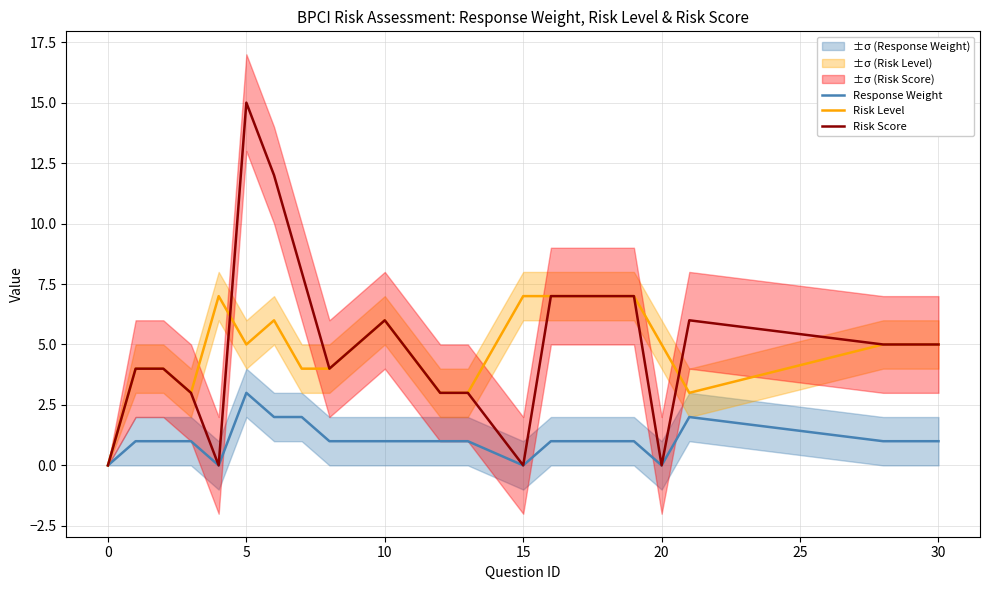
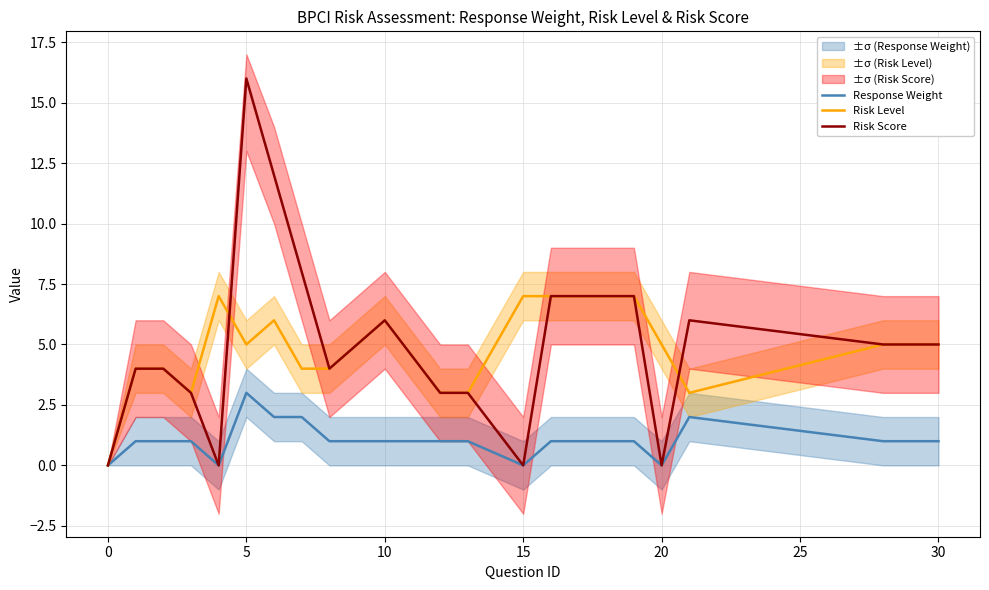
  {
    "Risk Score": {
-     "5": 15
+     "5": 16
    }
  }
